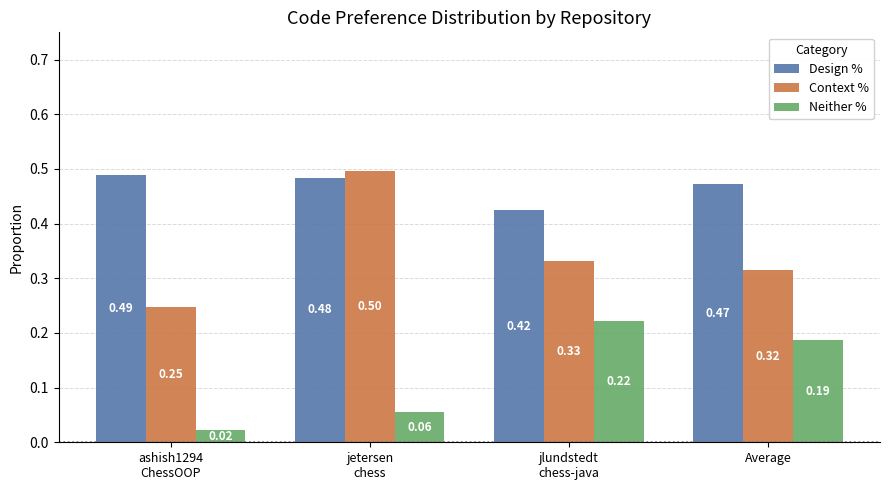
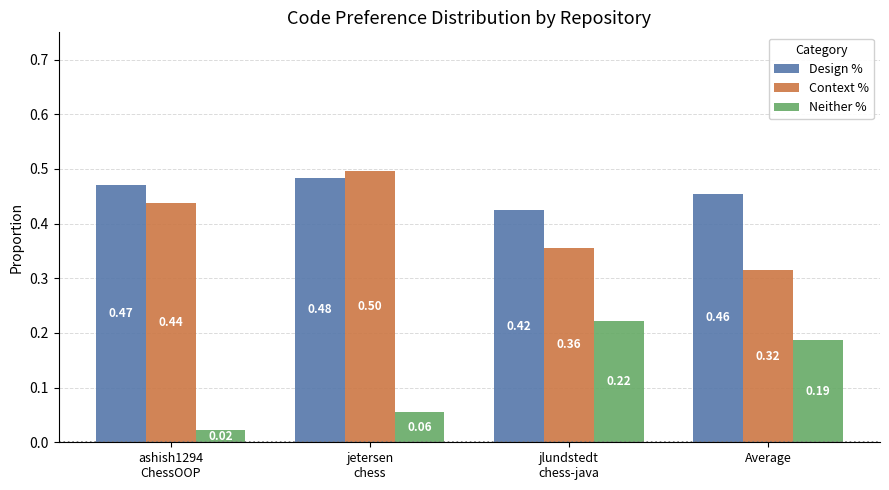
  {
    "Design %": {
-     "ashish1294 ChessOOP": 0.49,
+     "ashish1294 ChessOOP": 0.47,
      "jetersen chess": 0.48,
      "jlundstedt chess-java": 0.42,
-     "Average": 0.47
+     "Average": 0.46
    },
    "Context %": {
-     "ashish1294 ChessOOP": 0.25,
+     "ashish1294 ChessOOP": 0.44,
      "jetersen chess": 0.50,
-     "jlundstedt chess-java": 0.33,
+     "jlundstedt chess-java": 0.36,
      "Average": 0.32
    },
    "Neither %": {
      "ashish1294 ChessOOP": 0.02,
      "jetersen chess": 0.06,
      "jlundstedt chess-java": 0.22,
      "Average": 0.19
    }
  }
